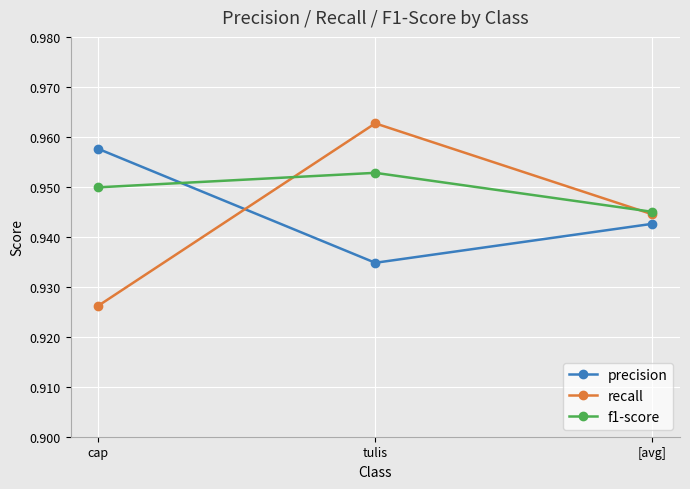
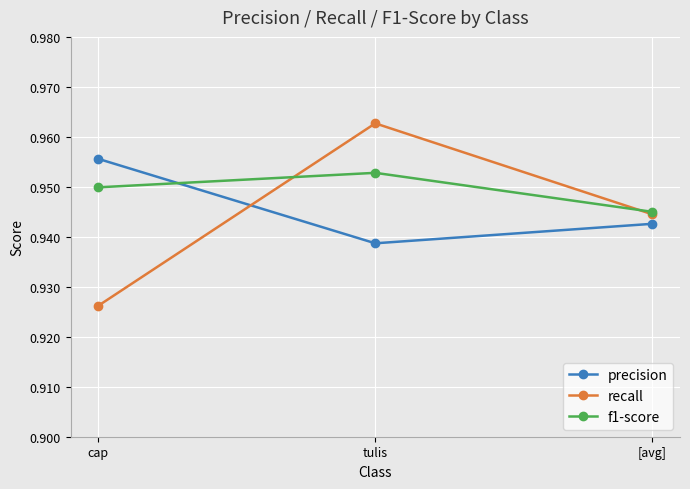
  {
    "precision": {
-     "cap": 0.958,
-     "tulis": 0.935,
+     "cap": 0.956,
+     "tulis": 0.939,
      "[avg]": 0.943
    },
    "recall": {
      "cap": 0.926,
      "tulis": 0.963
    },
    "f1-score": {
      "cap": 0.950,
      "tulis": 0.953
    }
  }
